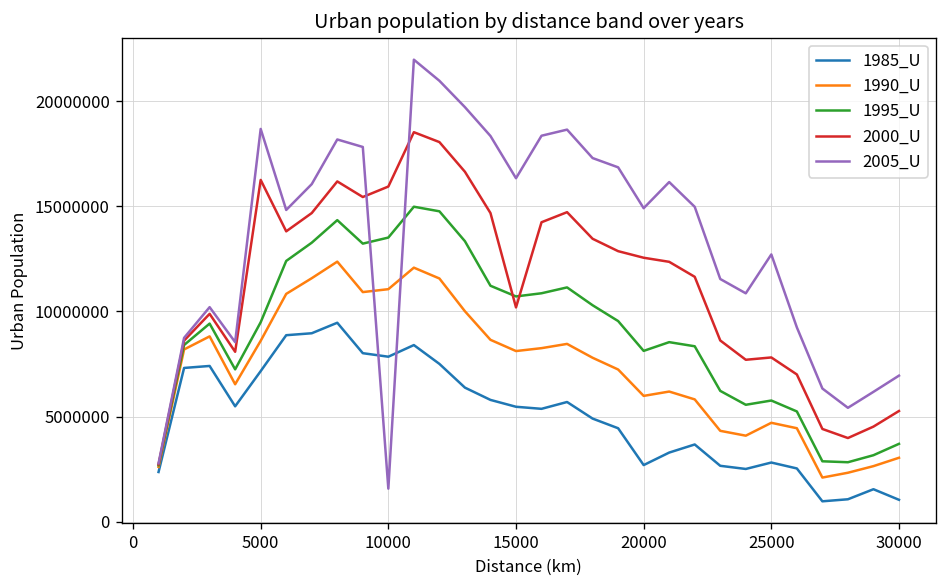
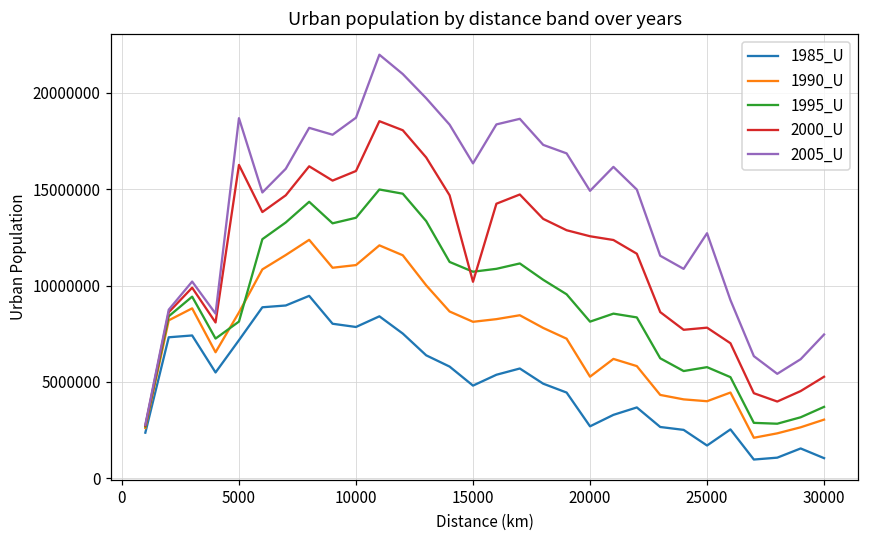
  {
    "1985_U": {
      "5000": 7200000,
      "10000": 7800000,
-     "15000": 5500000,
+     "15000": 4800000,
      "20000": 2700000,
-     "25000": 2800000,
+     "25000": 1700000,
      "30000": 1000000
    },
    "1990_U": {
      "5000": 8600000,
      "10000": 11100000,
      "15000": 8100000,
-     "20000": 6000000,
-     "25000": 4700000,
+     "20000": 5300000,
+     "25000": 4000000,
      "30000": 3000000
    },
    "1995_U": {
-     "5000": 9500000,
+     "5000": 8100000,
      "10000": 13500000,
      "15000": 10700000,
      "20000": 8100000,
      "25000": 5800000,
      "30000": 3700000
    },
    "2000_U": {
      "5000": 16300000,
      "10000": 15900000,
      "15000": 10200000,
      "20000": 12600000,
      "25000": 7800000,
      "30000": 5300000
    },
    "2005_U": {
      "5000": 18700000,
-     "10000": 1600000,
+     "10000": 18700000,
      "15000": 16300000,
      "20000": 14900000,
      "25000": 12700000,
-     "30000": 6900000
+     "30000": 7500000
    }
  }
